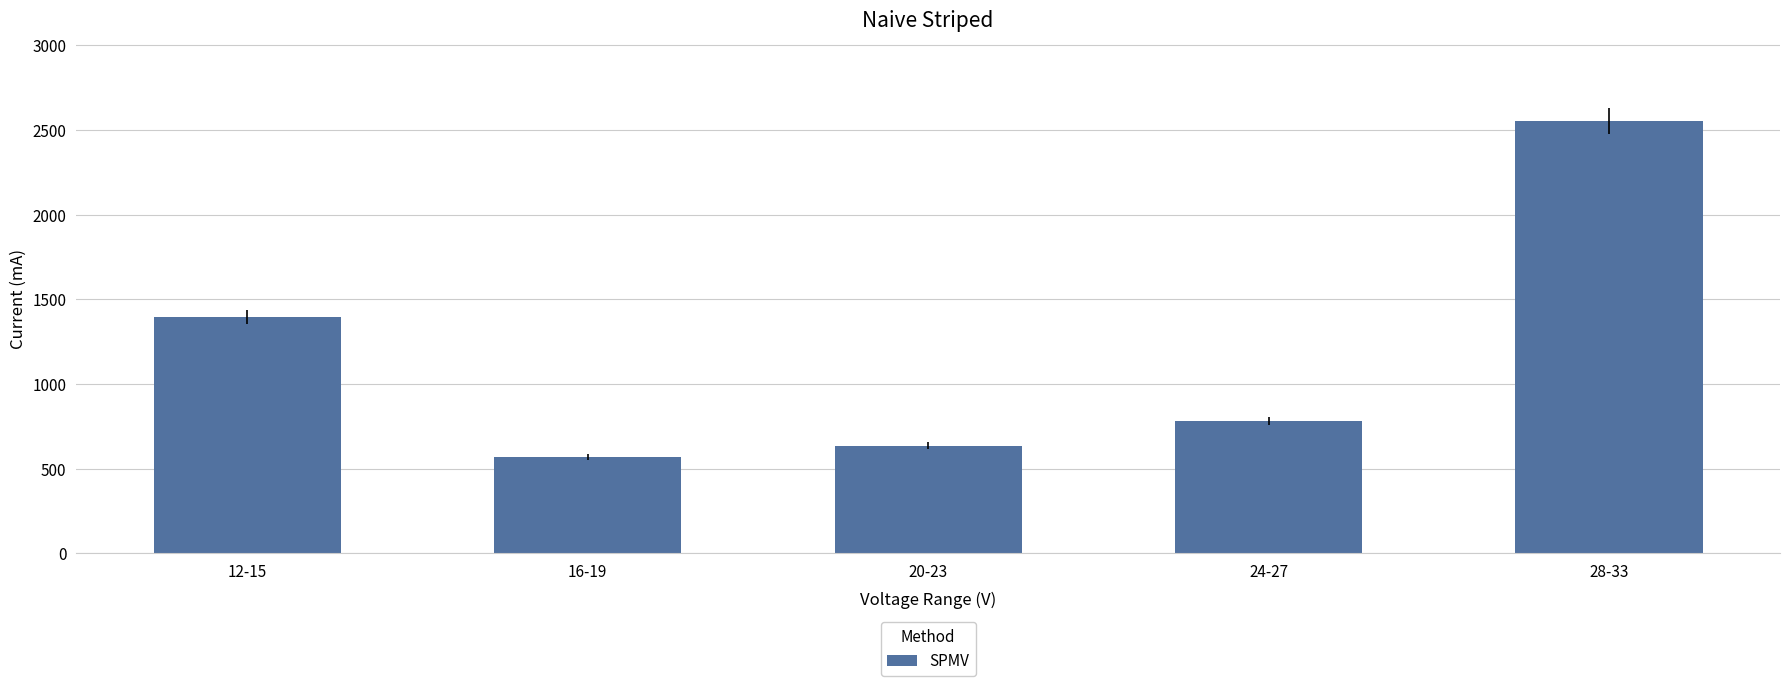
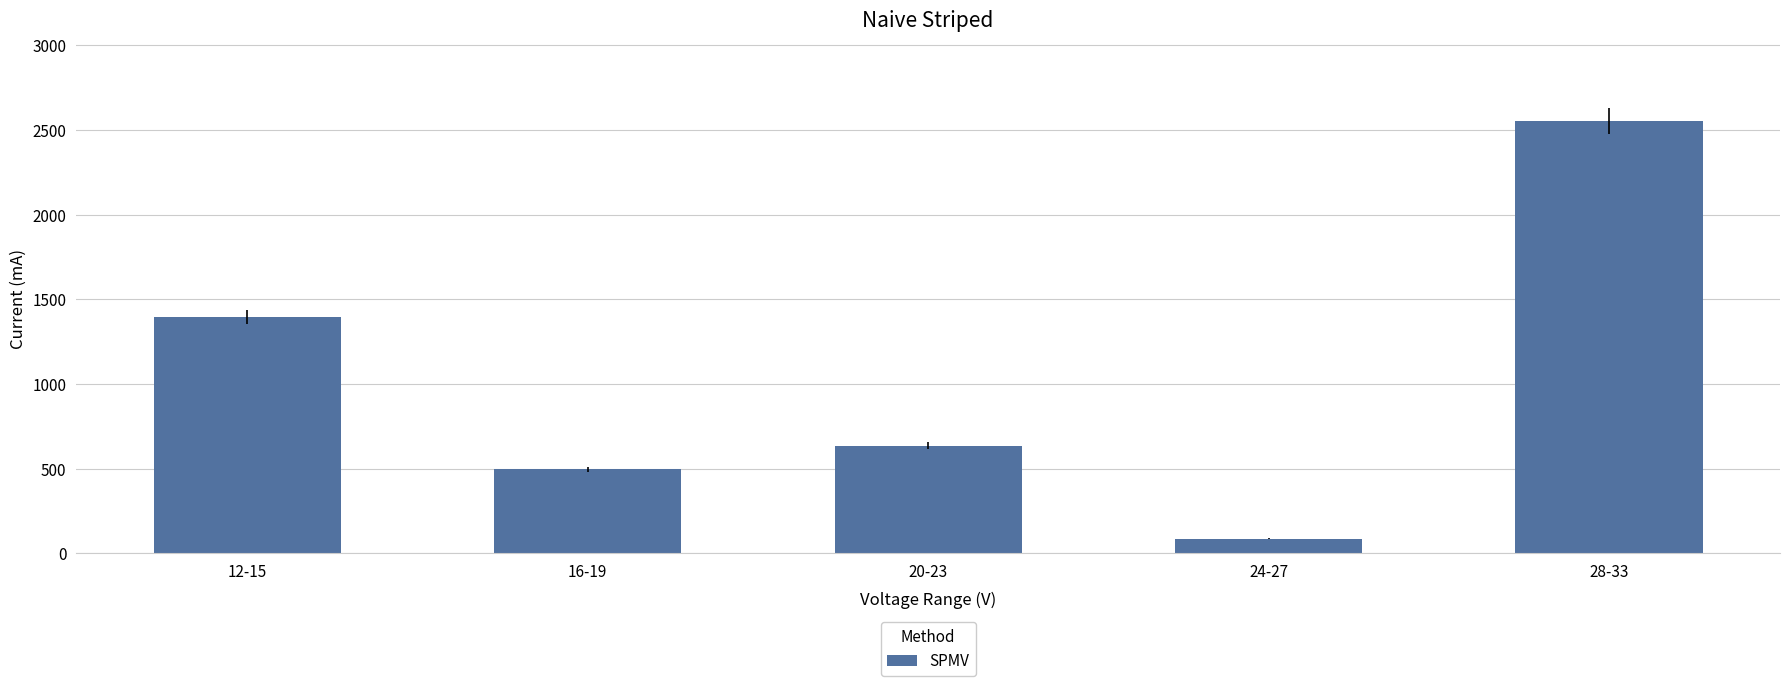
  {
    "12-15": 1400,
-   "16-19": 570,
+   "16-19": 500,
    "20-23": 640,
-   "24-27": 780,
+   "24-27": 90,
    "28-33": 2550
  }
